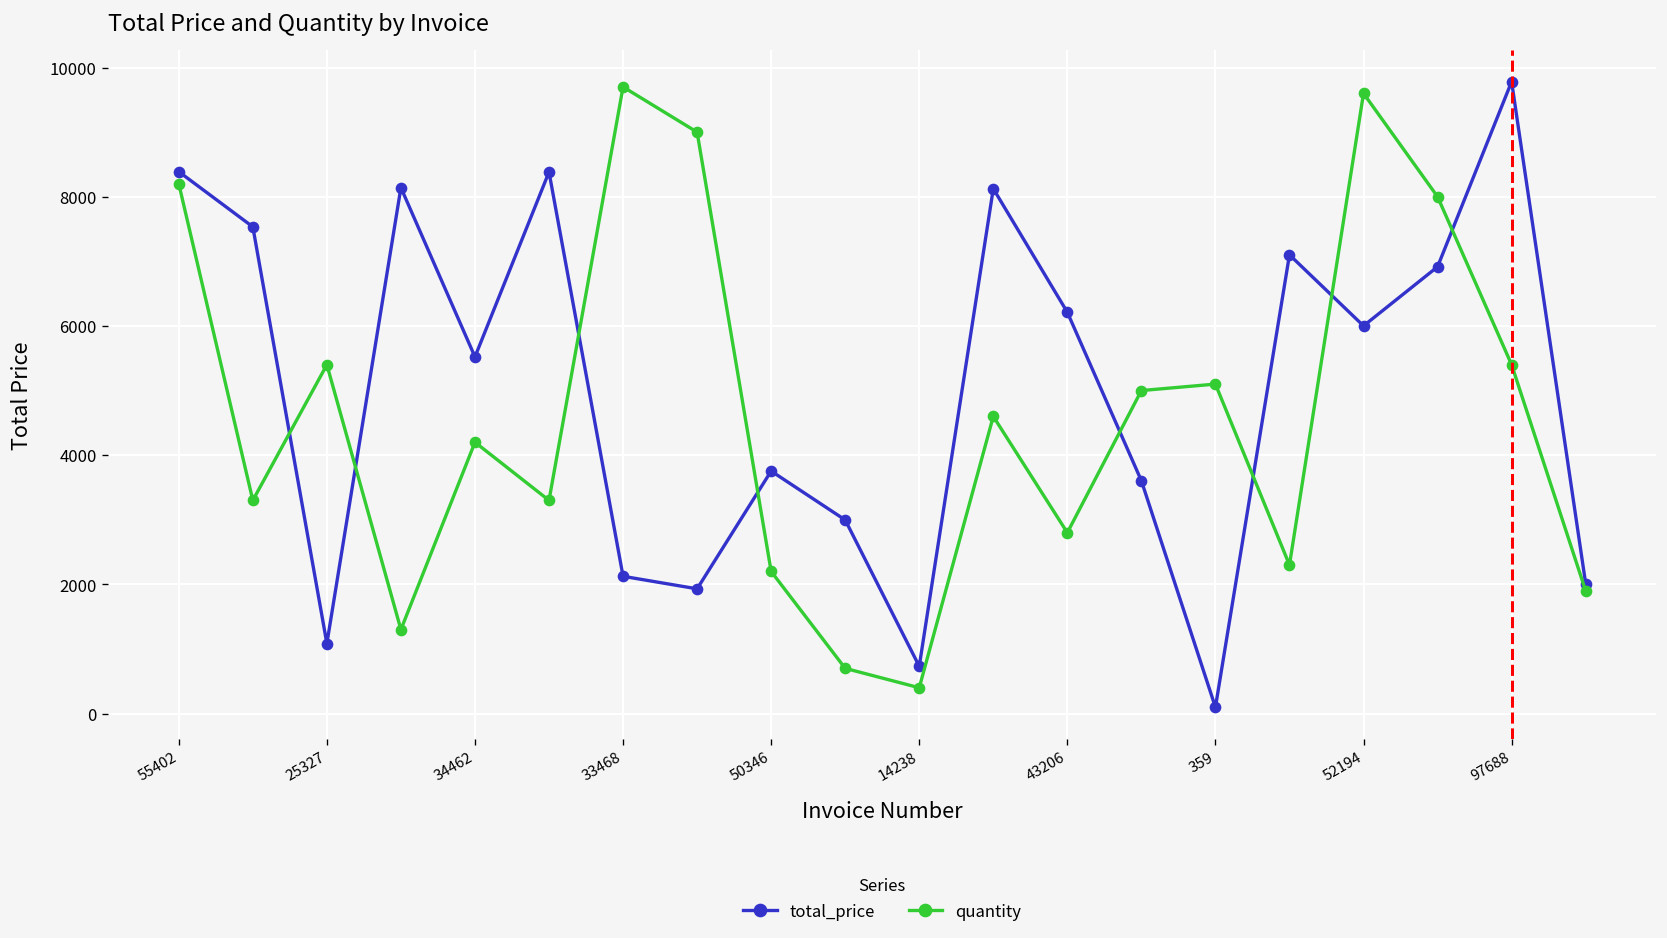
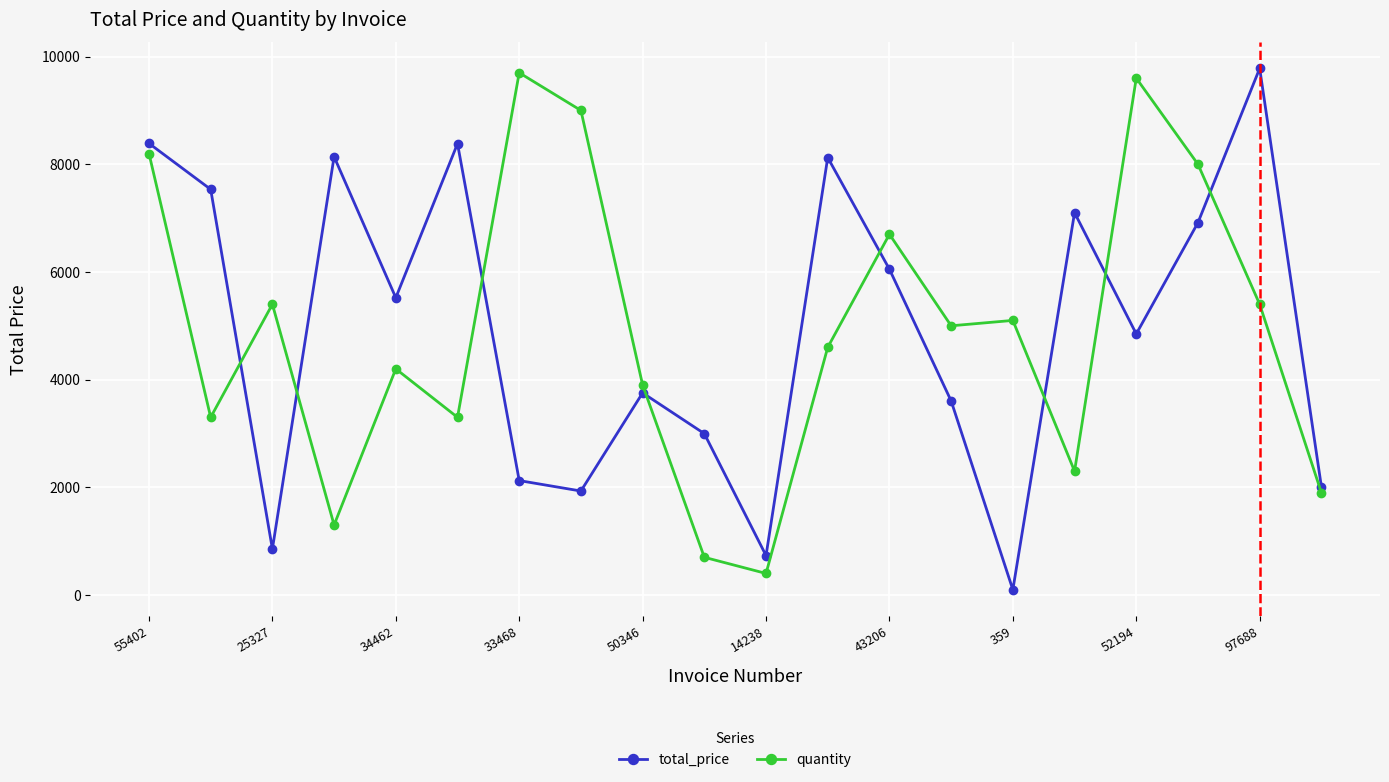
  {
    "total_price": {
      "55402": 8400,
-     "25327": 1100,
+     "25327": 900,
      "34462": 5500,
      "33468": 2100,
      "50346": 3800,
      "14238": 700,
-     "43206": 6200,
+     "43206": 6100,
      "359": 100,
-     "52194": 6000,
+     "52194": 4800,
      "97688": 9800
    },
    "quantity": {
      "55402": 8200,
      "25327": 5400,
      "34462": 4200,
      "33468": 9700,
-     "50346": 2200,
+     "50346": 3900,
      "14238": 400,
-     "43206": 2800,
+     "43206": 6700,
      "359": 5100,
      "52194": 9600,
      "97688": 5400
    }
  }
